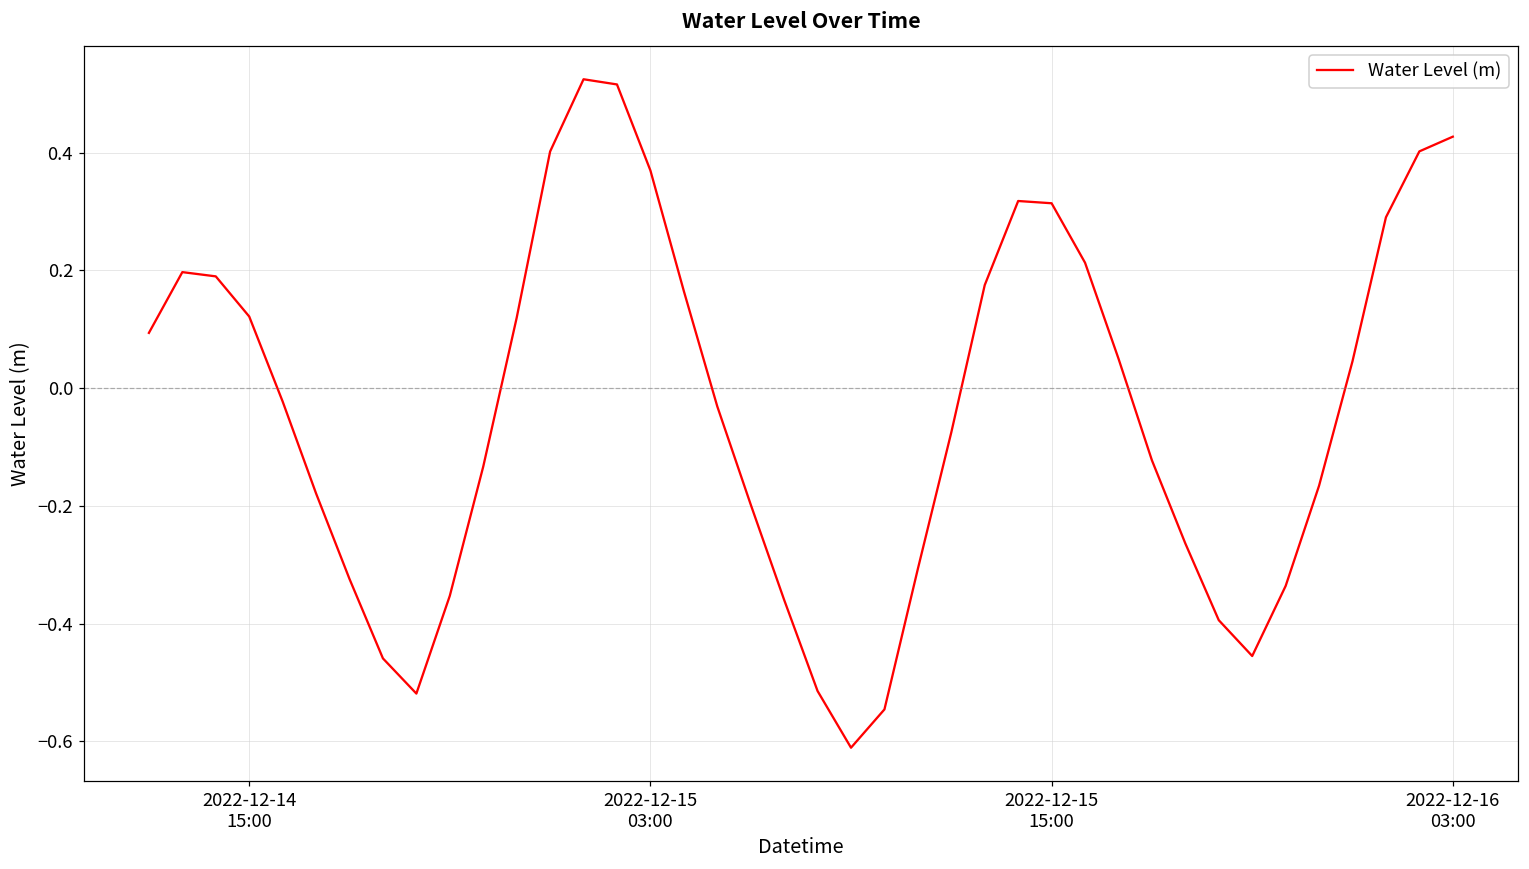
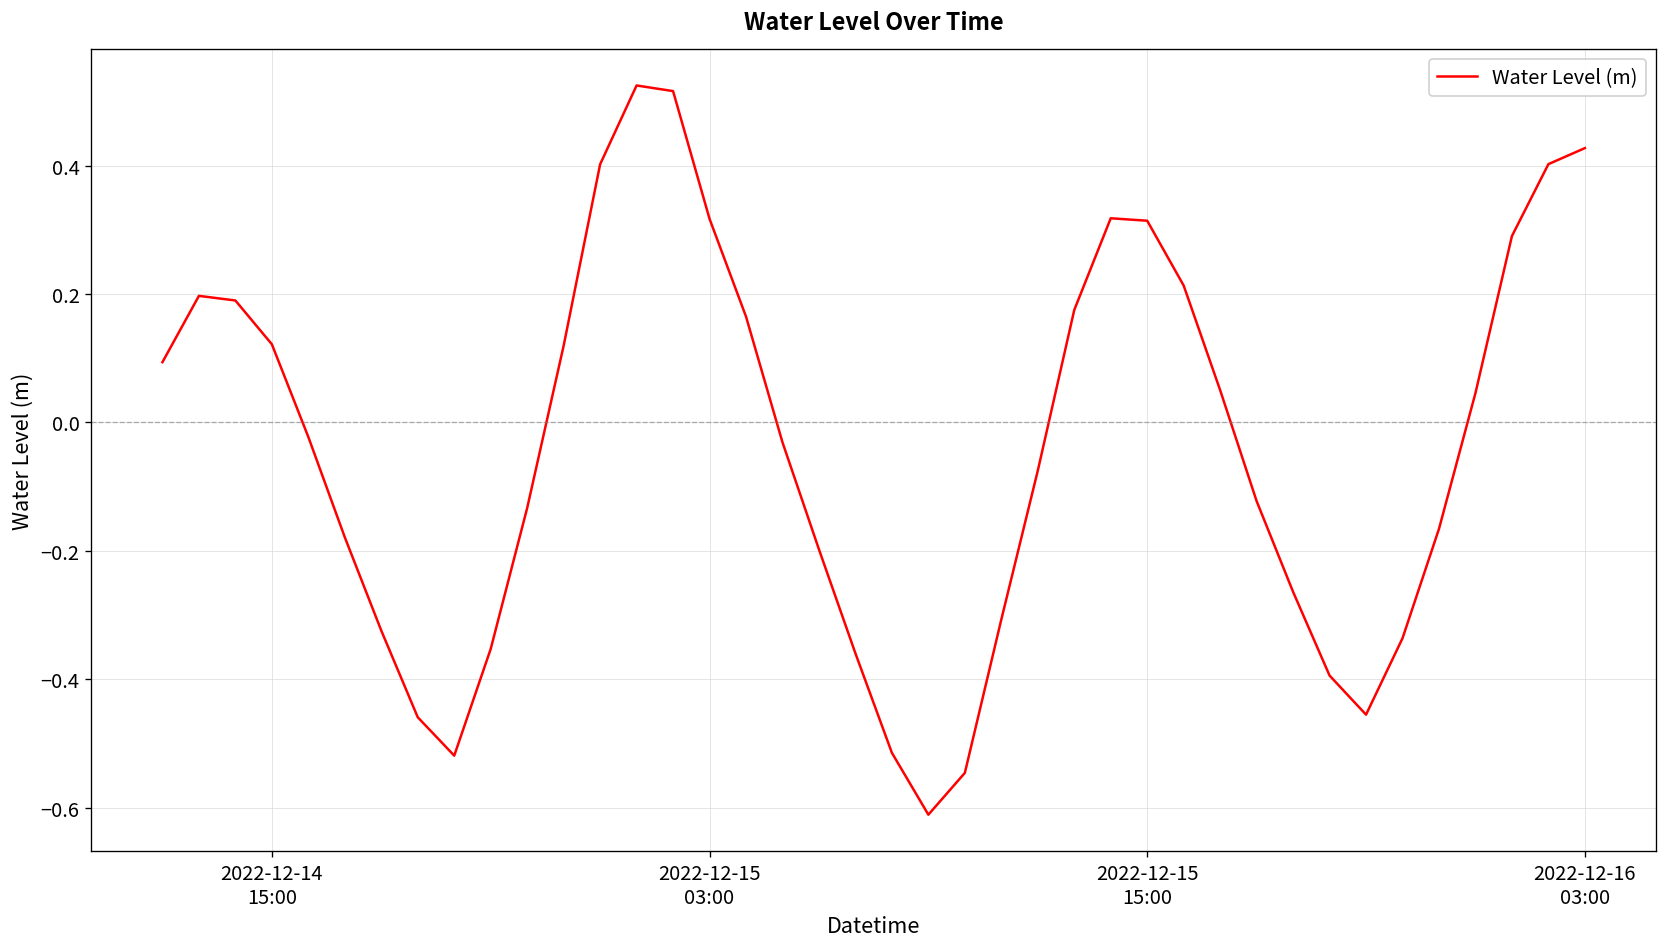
  {
    "2022-12-14 15:00": 0.12,
-   "2022-12-15 03:00": 0.37,
+   "2022-12-15 03:00": 0.32,
    "2022-12-15 15:00": 0.31,
    "2022-12-16 03:00": 0.43
  }
